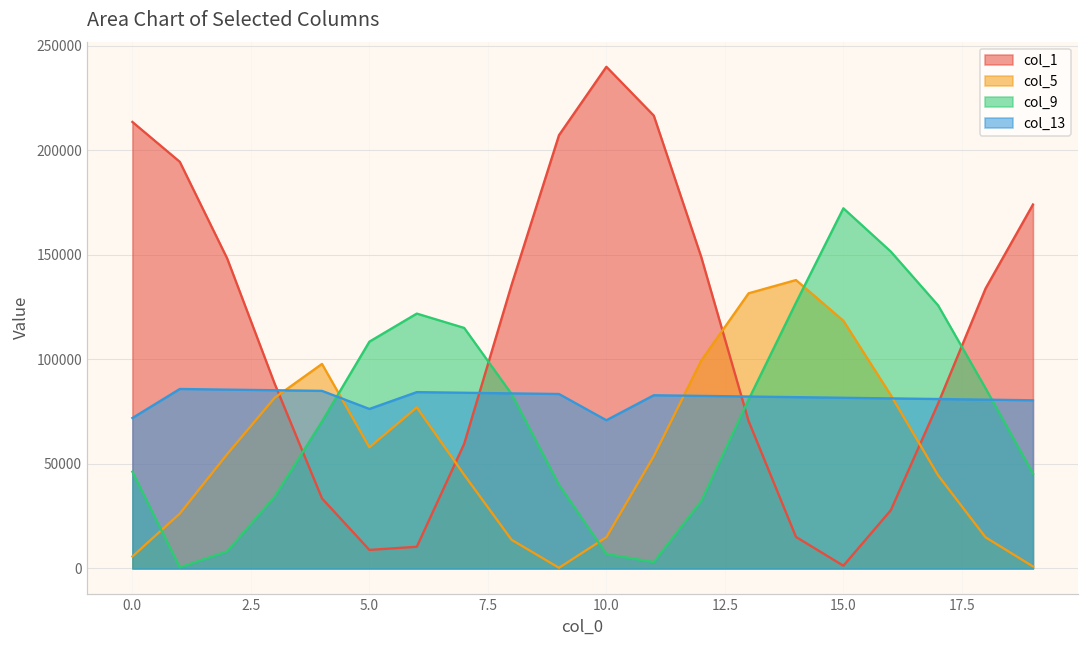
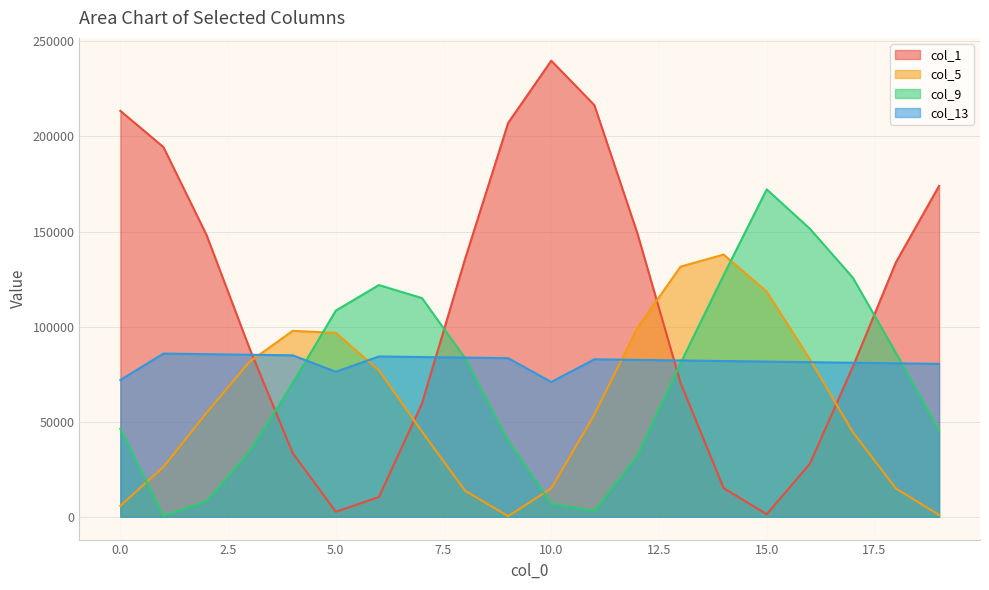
  {
    "col_1": {
      "0.0": 213000,
-     "5.0": 9000,
+     "5.0": 3000,
      "10.0": 240000,
      "15.0": 1000
    },
    "col_5": {
      "0.0": 6000,
-     "5.0": 58000,
+     "5.0": 97000,
      "10.0": 15000,
      "15.0": 118000
    },
    "col_9": {
      "0.0": 46000,
      "5.0": 108000,
      "10.0": 7000,
      "15.0": 172000
    },
    "col_13": {
      "0.0": 72000,
      "5.0": 76000,
      "10.0": 71000,
      "15.0": 82000
    }
  }
